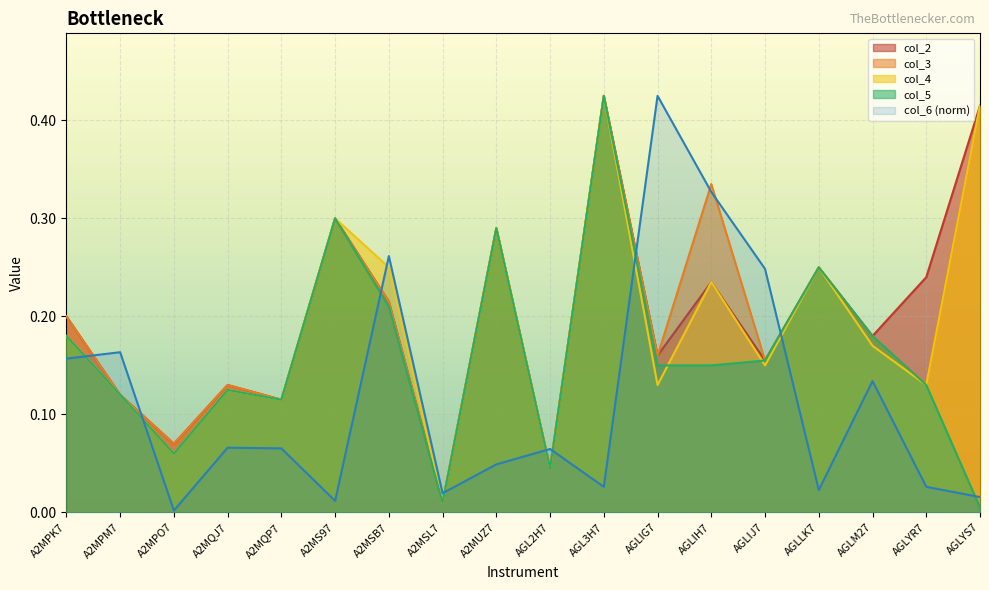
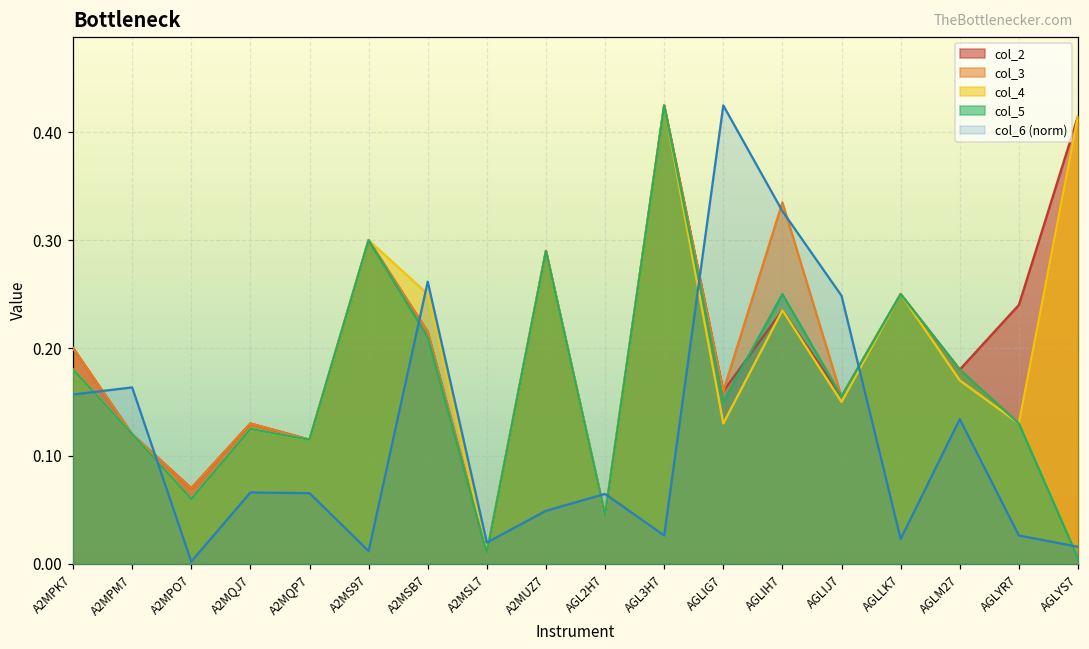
  {
    "col_2": {
      "AGLYR7": 0.24
    },
    "col_3": {
      "AGLIH7": 0.34
    },
    "col_4": {
      "A2MSB7": 0.25,
      "AGLIG7": 0.13,
      "AGLIJ7": 0.15,
      "AGLM27": 0.17
    },
    "col_5": {
      "A2MSB7": 0.21,
      "AGLIG7": 0.15,
-     "AGLIH7": 0.15,
+     "AGLIH7": 0.25,
      "AGLYS7": 0.01
    },
    "col_6 (norm)": {
      "A2MPK7": 0.16,
      "A2MPM7": 0.16,
      "A2MPO7": 0.00,
      "A2MQJ7": 0.07,
      "A2MQP7": 0.07,
      "A2MS97": 0.01,
      "A2MSB7": 0.26,
      "A2MSL7": 0.02,
      "A2MUZ7": 0.05,
      "AGL2H7": 0.06,
      "AGL3H7": 0.03,
      "AGLIG7": 0.43,
      "AGLIH7": 0.33,
      "AGLIJ7": 0.25,
      "AGLLK7": 0.02,
      "AGLM27": 0.13,
      "AGLYR7": 0.03,
      "AGLYS7": 0.02
    }
  }
